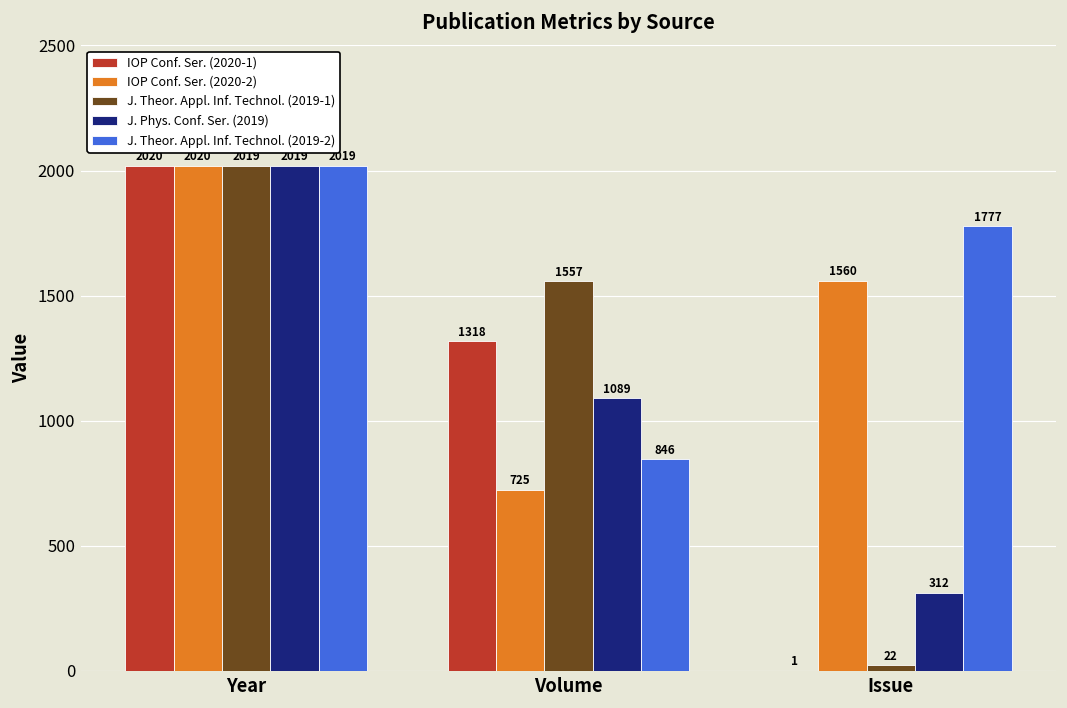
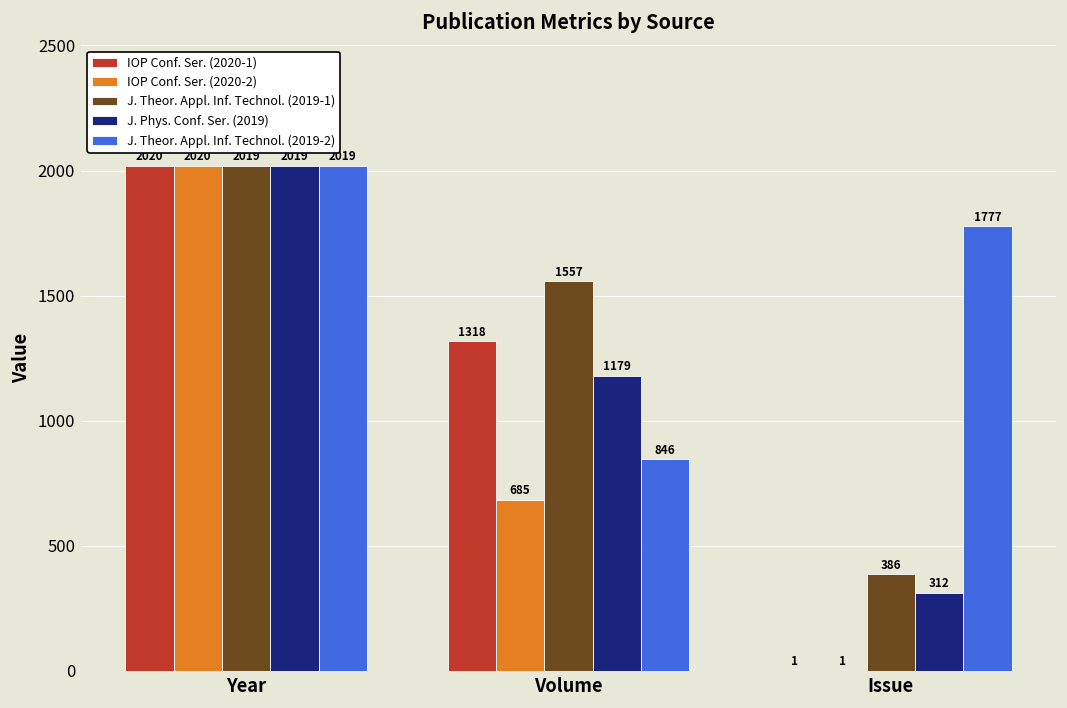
  {
    "IOP Conf. Ser. (2020-1)": {
      "Volume": 1318,
      "Issue": 1
    },
    "IOP Conf. Ser. (2020-2)": {
-     "Volume": 725,
-     "Issue": 1560
+     "Volume": 685,
+     "Issue": 1
    },
    "J. Theor. Appl. Inf. Technol. (2019-1)": {
      "Volume": 1557,
-     "Issue": 22
+     "Issue": 386
    },
    "J. Phys. Conf. Ser. (2019)": {
-     "Volume": 1089,
+     "Volume": 1179,
      "Issue": 312
    },
    "J. Theor. Appl. Inf. Technol. (2019-2)": {
      "Volume": 846,
      "Issue": 1777
    }
  }
